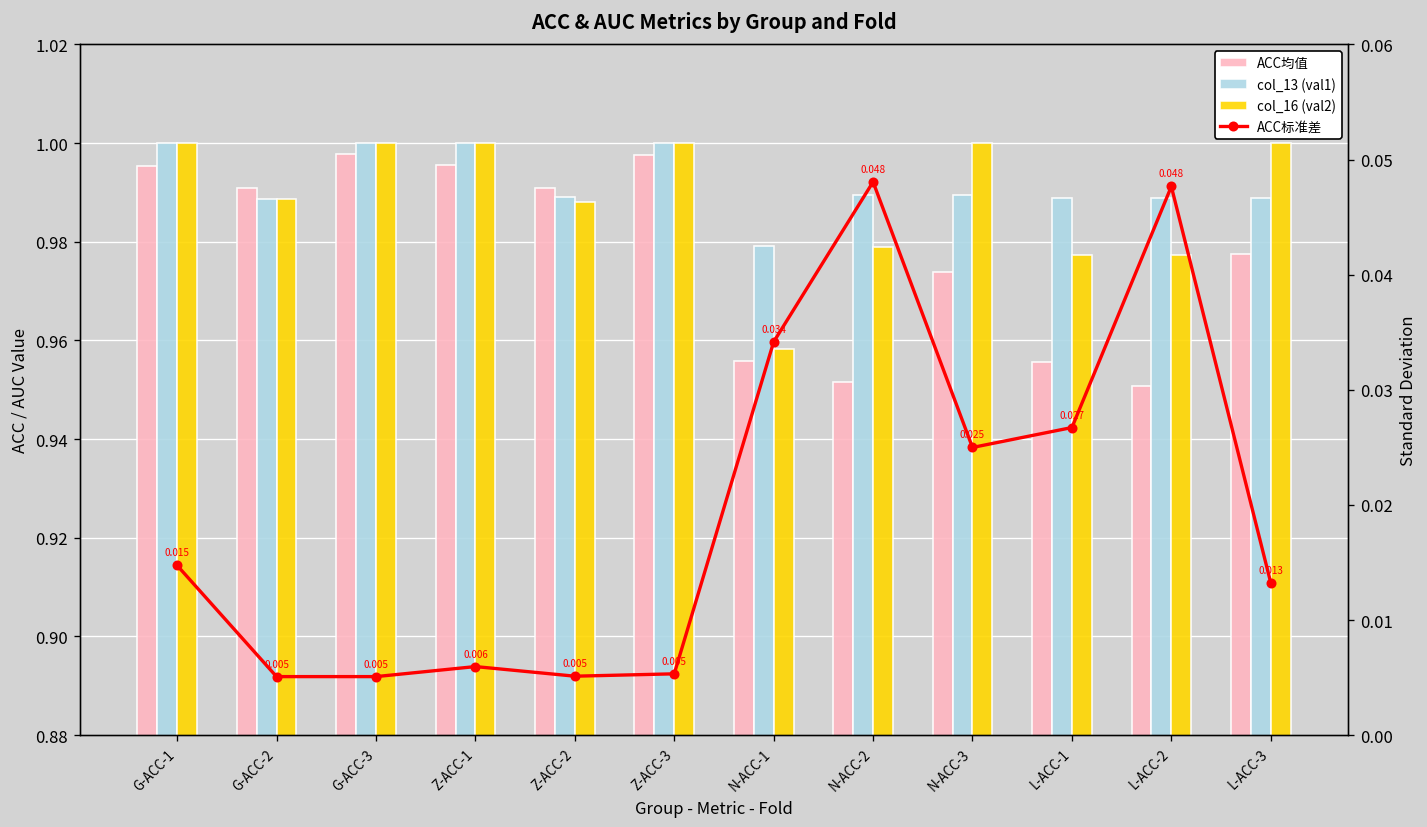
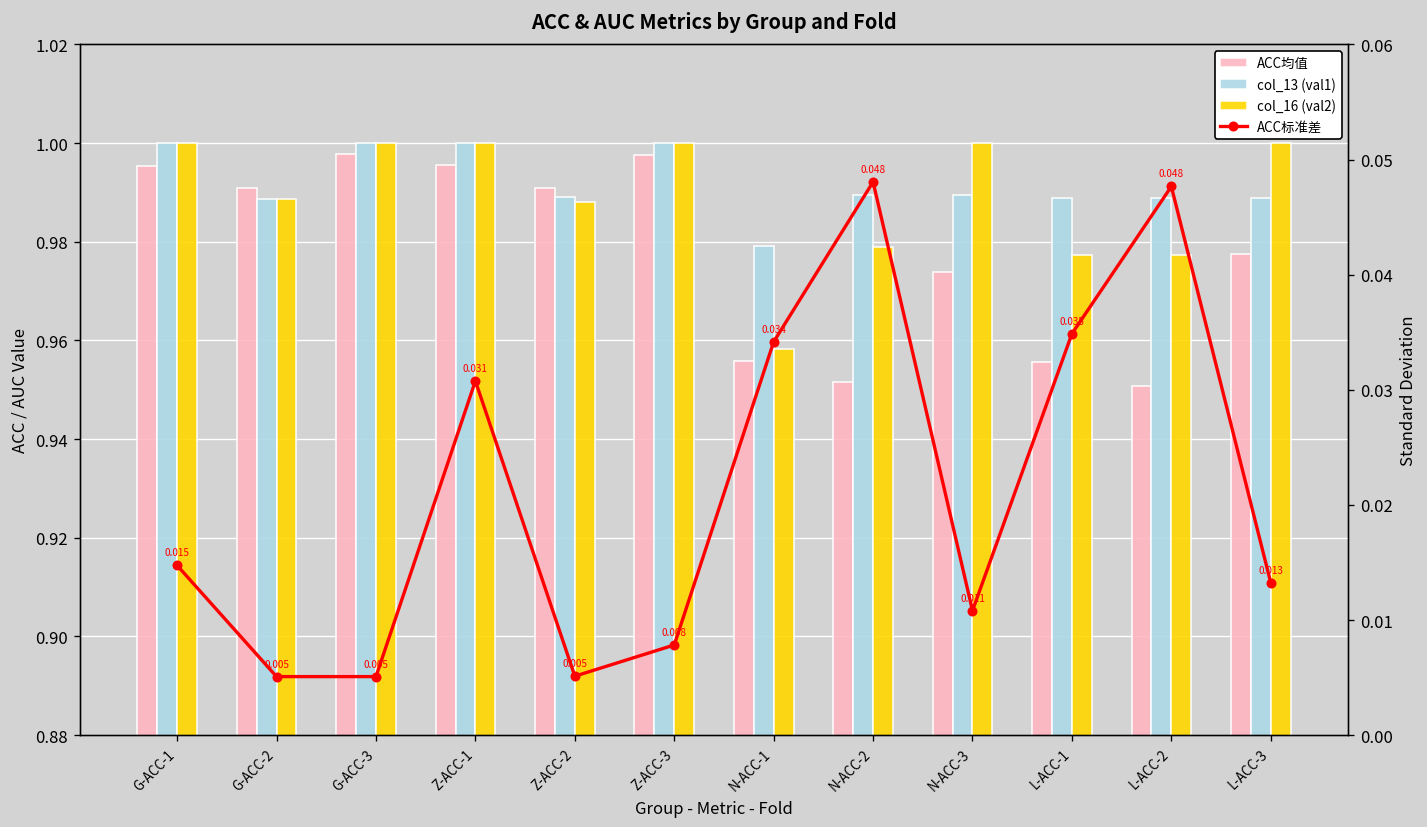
  {
    "ACC标准差": {
      "G-ACC-1": 0.015,
      "G-ACC-2": 0.005,
      "G-ACC-3": 0.005,
-     "Z-ACC-1": 0.006,
+     "Z-ACC-1": 0.031,
      "Z-ACC-2": 0.005,
-     "Z-ACC-3": 0.005,
+     "Z-ACC-3": 0.008,
      "N-ACC-1": 0.034,
      "N-ACC-2": 0.048,
-     "N-ACC-3": 0.025,
-     "L-ACC-1": 0.027,
+     "N-ACC-3": 0.011,
+     "L-ACC-1": 0.035,
      "L-ACC-2": 0.048,
      "L-ACC-3": 0.013
    }
  }
